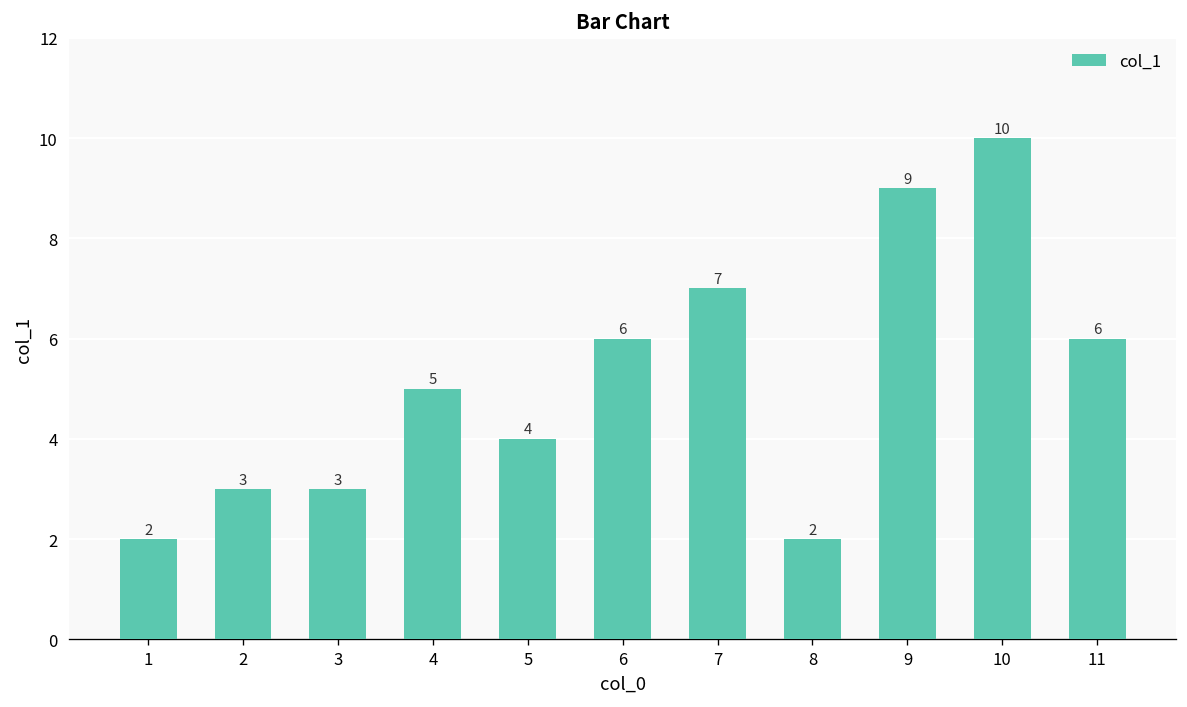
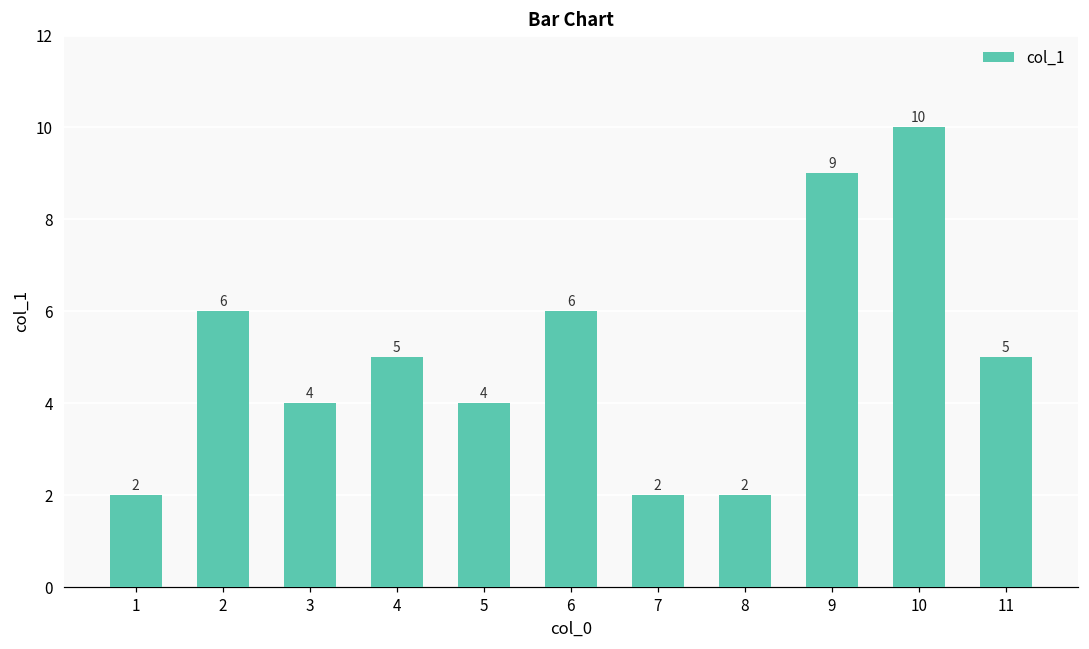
  {
    "1": 2,
-   "2": 3,
-   "3": 3,
+   "2": 6,
+   "3": 4,
    "4": 5,
    "5": 4,
    "6": 6,
-   "7": 7,
+   "7": 2,
    "8": 2,
    "9": 9,
    "10": 10,
-   "11": 6
+   "11": 5
  }
